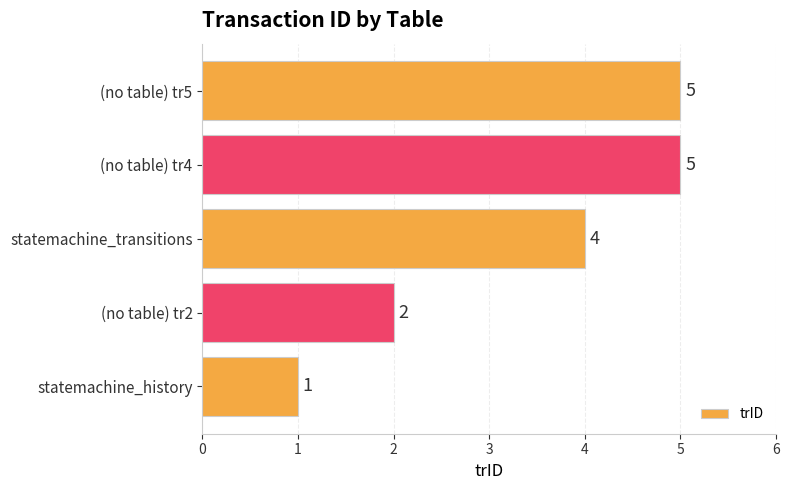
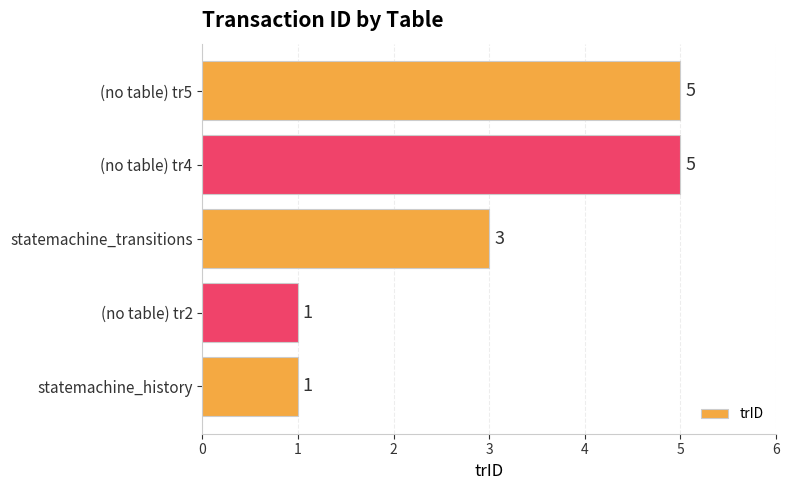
  {
    "(no table) tr5": 5,
    "(no table) tr4": 5,
-   "statemachine_transitions": 4,
-   "(no table) tr2": 2,
+   "statemachine_transitions": 3,
+   "(no table) tr2": 1,
    "statemachine_history": 1
  }
